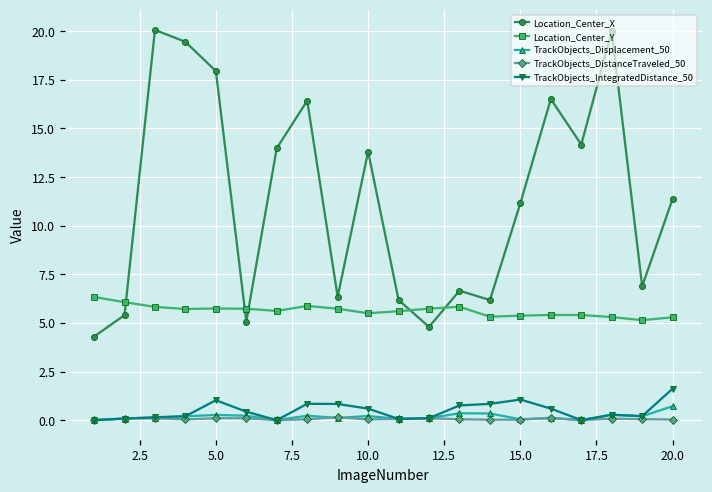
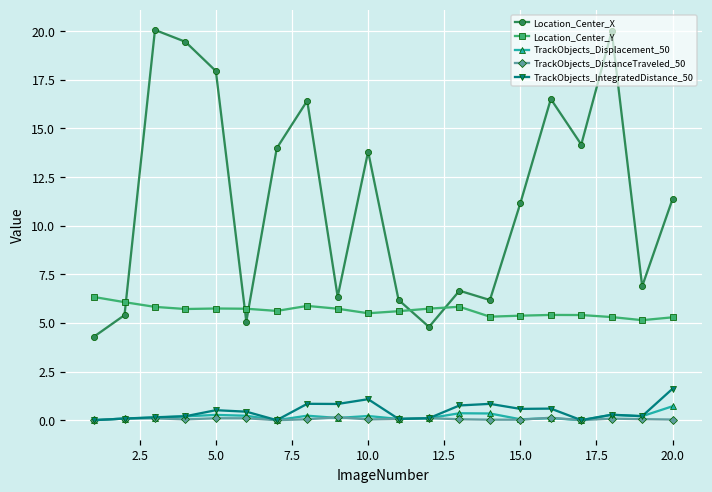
  {
    "TrackObjects_Displacement_50": {
      "5.0": 0.3,
      "10.0": 0.2,
      "20.0": 0.7
    },
    "TrackObjects_DistanceTraveled_50": {
      "5.0": 0.1,
      "10.0": 0.0,
      "20.0": 0.0
    },
    "TrackObjects_IntegratedDistance_50": {
-     "5.0": 1.0,
-     "10.0": 0.6,
-     "15.0": 1.1,
+     "5.0": 0.5,
+     "10.0": 1.1,
+     "15.0": 0.6,
      "20.0": 1.6
    }
  }
